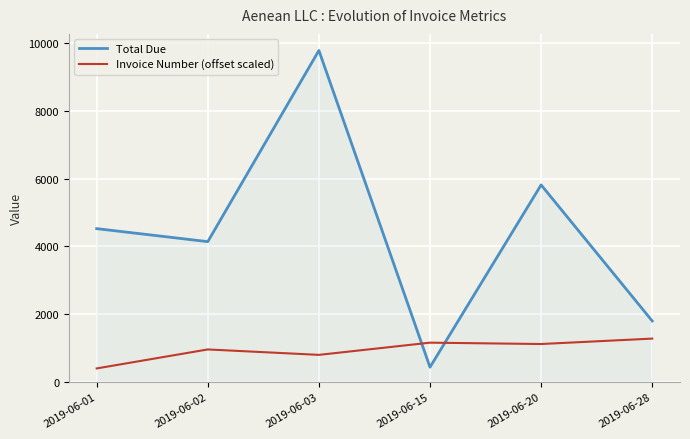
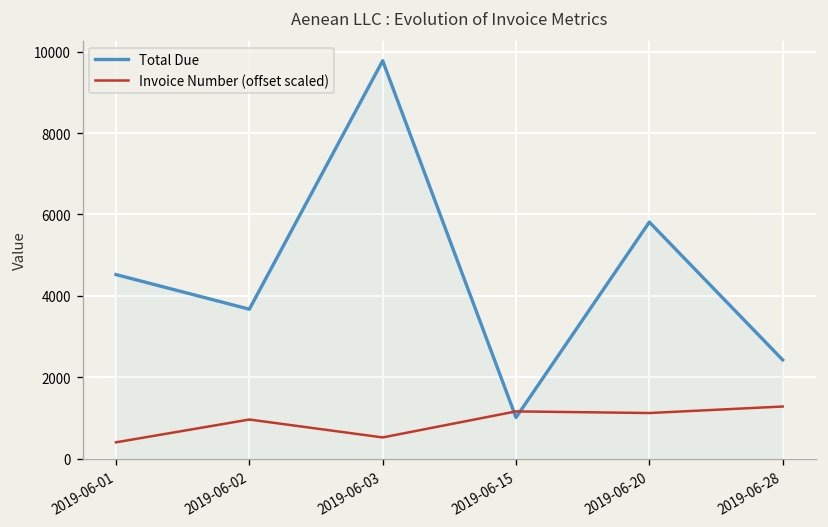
  {
    "Total Due": {
      "2019-06-01": 4500,
-     "2019-06-02": 4100,
+     "2019-06-02": 3700,
      "2019-06-03": 9800,
-     "2019-06-15": 400,
+     "2019-06-15": 1000,
      "2019-06-20": 5800,
-     "2019-06-28": 1800
+     "2019-06-28": 2400
    },
    "Invoice Number (offset scaled)": {
      "2019-06-01": 400,
      "2019-06-02": 1000,
-     "2019-06-03": 800,
+     "2019-06-03": 500,
      "2019-06-15": 1200,
      "2019-06-20": 1100,
      "2019-06-28": 1300
    }
  }
